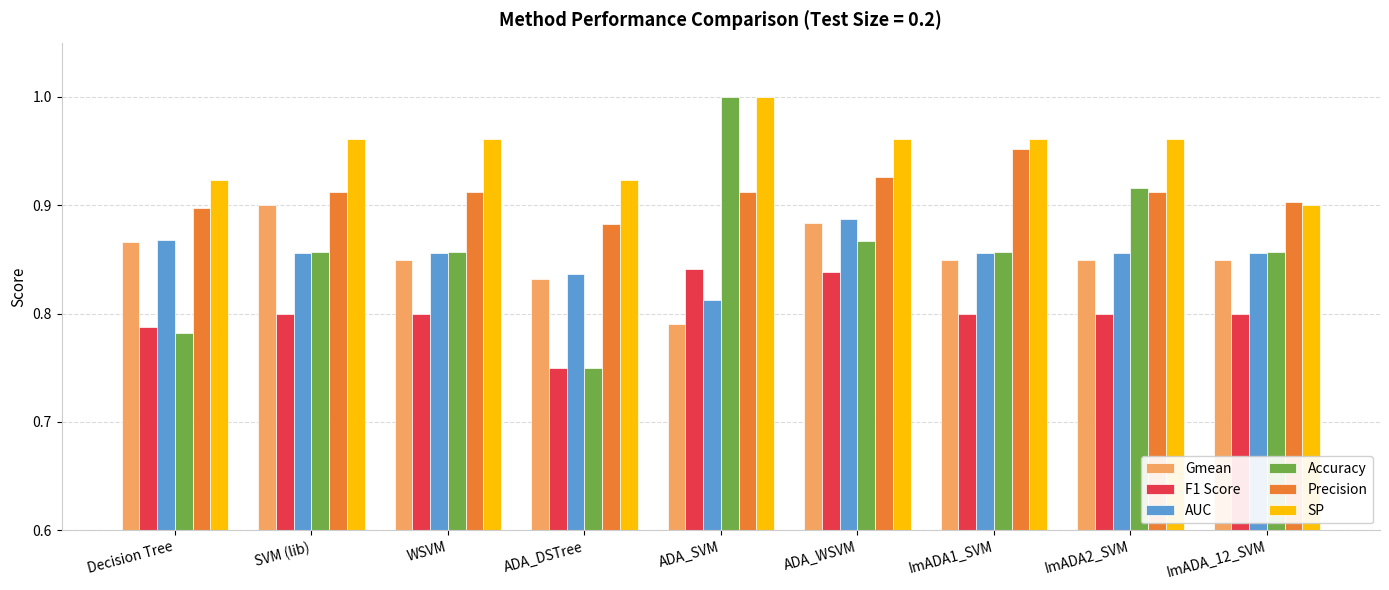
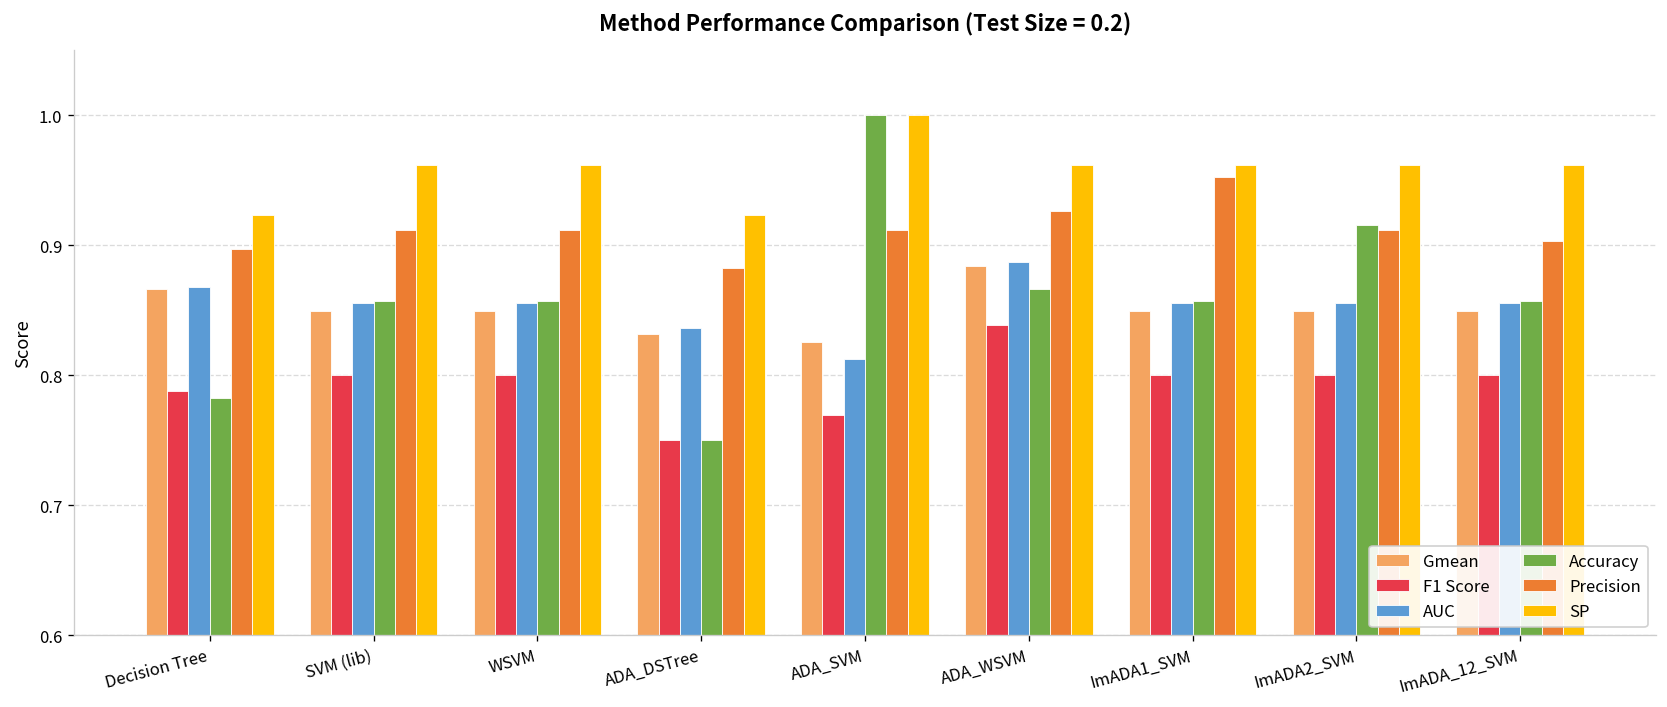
  {
    "Gmean": {
      "Decision Tree": 0.866,
-     "SVM (lib)": 0.900,
+     "SVM (lib)": 0.849,
      "WSVM": 0.849,
      "ADA_DSTree": 0.832,
-     "ADA_SVM": 0.791,
+     "ADA_SVM": 0.826,
      "ADA_WSVM": 0.884,
      "ImADA1_SVM": 0.849,
      "ImADA2_SVM": 0.849,
      "ImADA_12_SVM": 0.849
    },
    "F1 Score": {
      "Decision Tree": 0.788,
      "SVM (lib)": 0.800,
      "WSVM": 0.800,
      "ADA_DSTree": 0.750,
-     "ADA_SVM": 0.841,
+     "ADA_SVM": 0.769,
      "ADA_WSVM": 0.839,
      "ImADA1_SVM": 0.800,
      "ImADA2_SVM": 0.800,
      "ImADA_12_SVM": 0.800
    },
    "AUC": {
      "Decision Tree": 0.868,
      "SVM (lib)": 0.856,
      "WSVM": 0.856,
      "ADA_DSTree": 0.837,
      "ADA_SVM": 0.813,
      "ADA_WSVM": 0.887,
      "ImADA1_SVM": 0.856,
      "ImADA2_SVM": 0.856,
      "ImADA_12_SVM": 0.856
    },
    "Accuracy": {
      "Decision Tree": 0.782,
      "SVM (lib)": 0.857,
      "WSVM": 0.857,
      "ADA_DSTree": 0.750,
      "ADA_SVM": 1.000,
      "ADA_WSVM": 0.867,
      "ImADA1_SVM": 0.857,
      "ImADA2_SVM": 0.916,
      "ImADA_12_SVM": 0.857
    },
    "Precision": {
      "Decision Tree": 0.897,
      "SVM (lib)": 0.912,
      "WSVM": 0.912,
      "ADA_DSTree": 0.882,
      "ADA_SVM": 0.912,
      "ADA_WSVM": 0.926,
      "ImADA1_SVM": 0.952,
      "ImADA2_SVM": 0.912,
      "ImADA_12_SVM": 0.903
    },
    "SP": {
      "Decision Tree": 0.923,
      "SVM (lib)": 0.962,
      "WSVM": 0.962,
      "ADA_DSTree": 0.923,
      "ADA_SVM": 1.000,
      "ADA_WSVM": 0.962,
      "ImADA1_SVM": 0.962,
      "ImADA2_SVM": 0.962,
-     "ImADA_12_SVM": 0.900
+     "ImADA_12_SVM": 0.962
    }
  }
